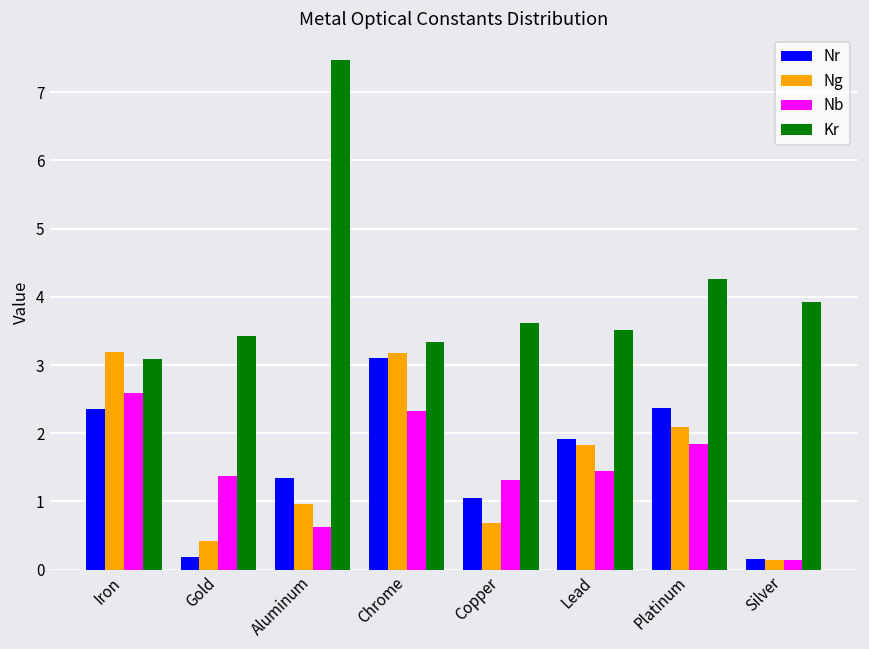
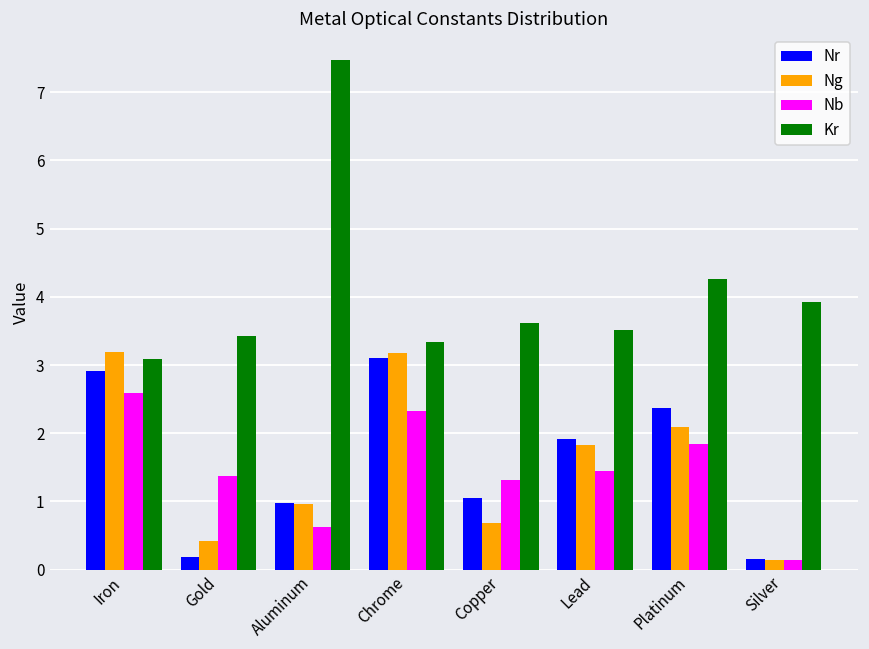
  {
    "Nr": {
-     "Iron": 2.4,
+     "Iron": 2.9,
      "Gold": 0.2,
-     "Aluminum": 1.3,
+     "Aluminum": 1.0,
      "Chrome": 3.1,
      "Copper": 1.1,
      "Lead": 1.9,
      "Platinum": 2.4,
      "Silver": 0.2
    },
    "Ng": {
      "Iron": 3.2,
      "Gold": 0.4,
      "Aluminum": 1.0,
      "Chrome": 3.2,
      "Copper": 0.7,
      "Lead": 1.8,
      "Platinum": 2.1,
      "Silver": 0.1
    },
    "Nb": {
      "Iron": 2.6,
      "Gold": 1.4,
      "Aluminum": 0.6,
      "Chrome": 2.3,
      "Copper": 1.3,
      "Lead": 1.4,
      "Platinum": 1.8,
      "Silver": 0.1
    },
    "Kr": {
      "Iron": 3.1,
      "Gold": 3.4,
      "Aluminum": 7.5,
      "Chrome": 3.3,
      "Copper": 3.6,
      "Lead": 3.5,
      "Platinum": 4.3,
      "Silver": 3.9
    }
  }
